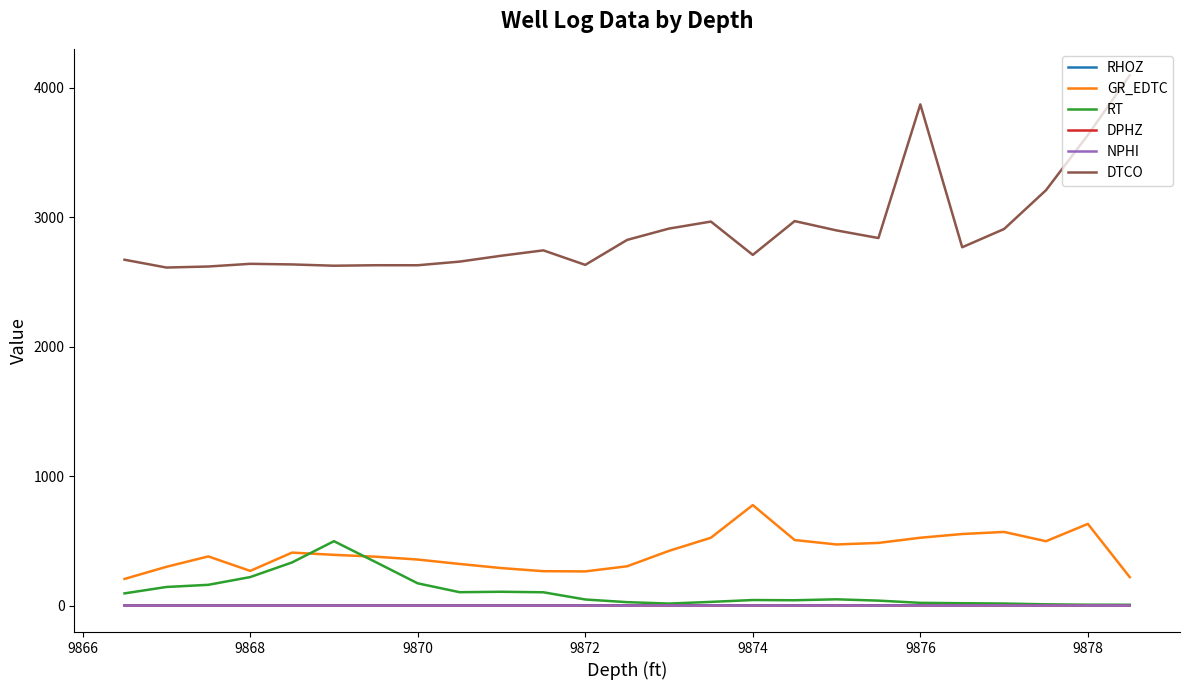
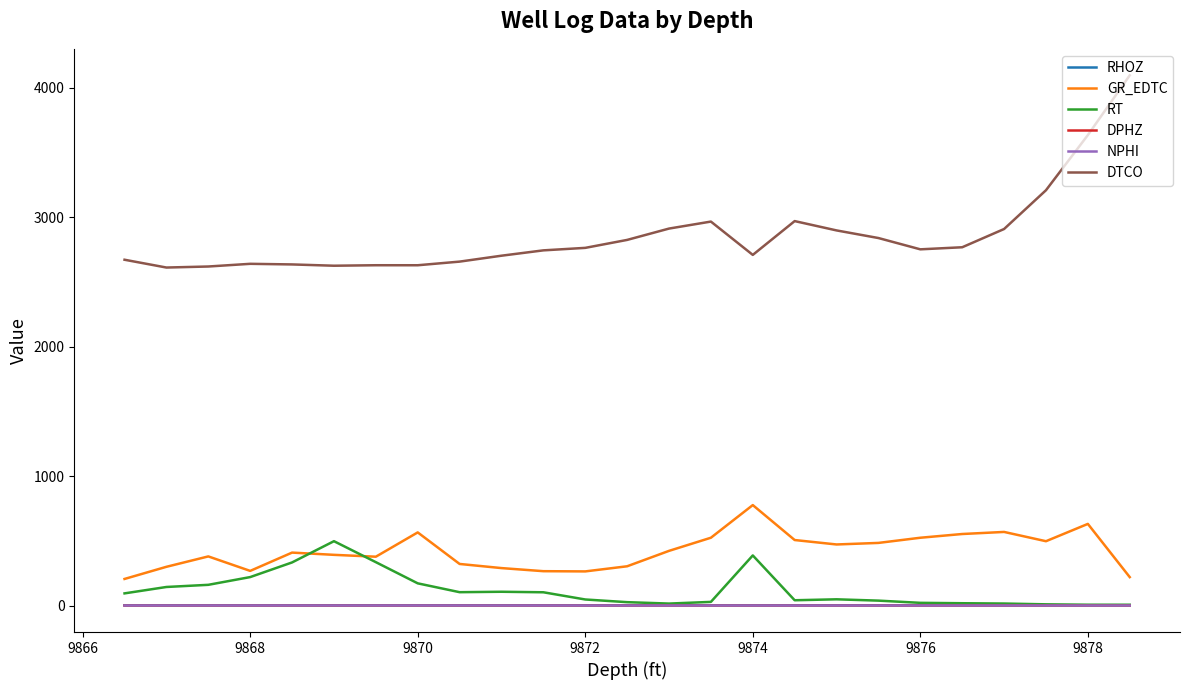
  {
    "GR_EDTC": {
      "9868": 270,
-     "9870": 360,
+     "9870": 570,
      "9872": 260,
      "9874": 780,
      "9876": 520,
      "9878": 630
    },
    "RT": {
      "9868": 220,
      "9870": 170,
      "9872": 50,
-     "9874": 40
+     "9874": 390
    },
    "DTCO": {
      "9868": 2640,
      "9870": 2630,
-     "9872": 2630,
+     "9872": 2760,
      "9874": 2710,
-     "9876": 3870
+     "9876": 2750
    }
  }
